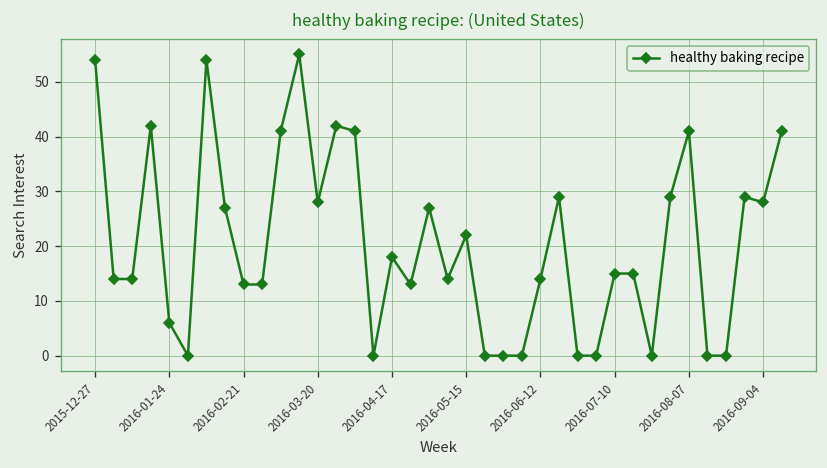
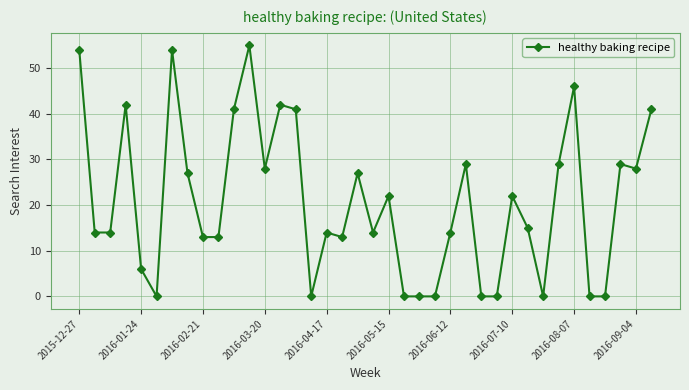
  {
    "2015-12-27": 54,
    "2016-01-24": 6,
    "2016-02-21": 13,
    "2016-03-20": 28,
-   "2016-04-17": 18,
+   "2016-04-17": 14,
    "2016-05-15": 22,
    "2016-06-12": 14,
-   "2016-07-10": 15,
-   "2016-08-07": 41,
+   "2016-07-10": 22,
+   "2016-08-07": 46,
    "2016-09-04": 28
  }
